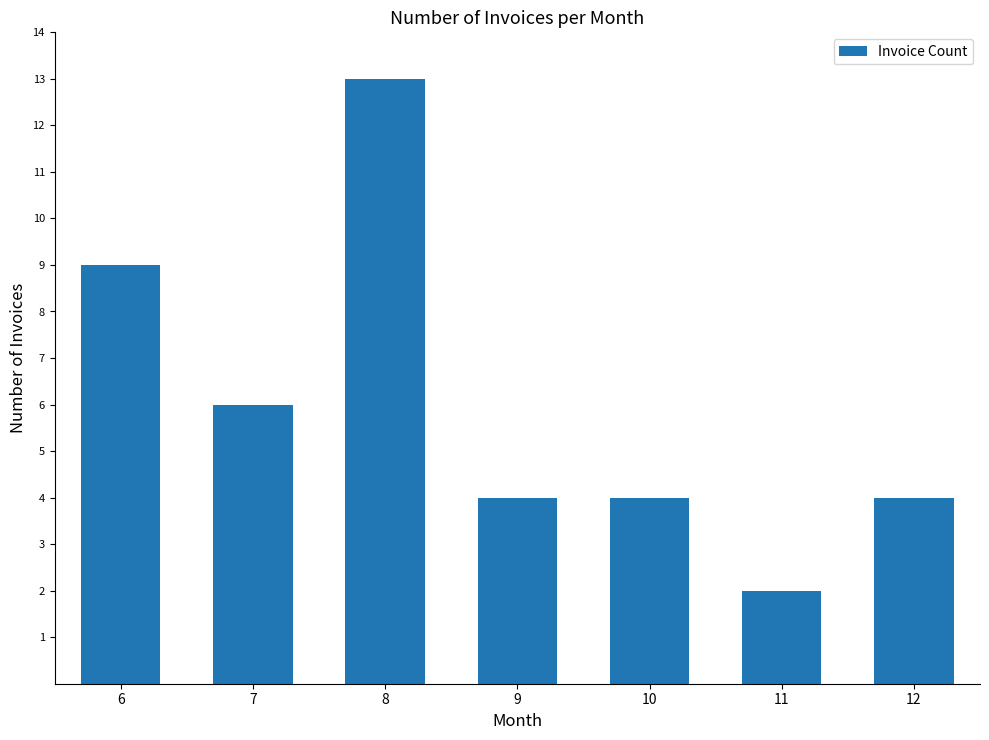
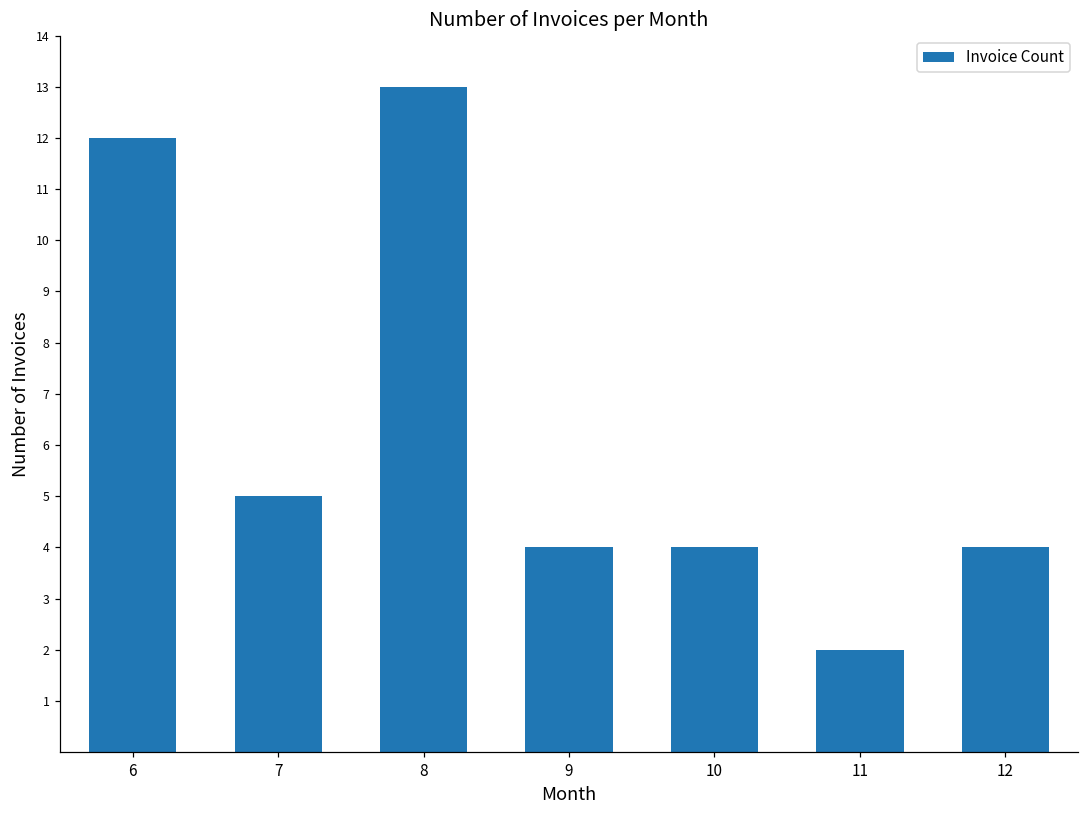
  {
-   "6": 9,
-   "7": 6,
+   "6": 12,
+   "7": 5,
    "8": 13,
    "9": 4,
    "10": 4,
    "11": 2,
    "12": 4
  }
